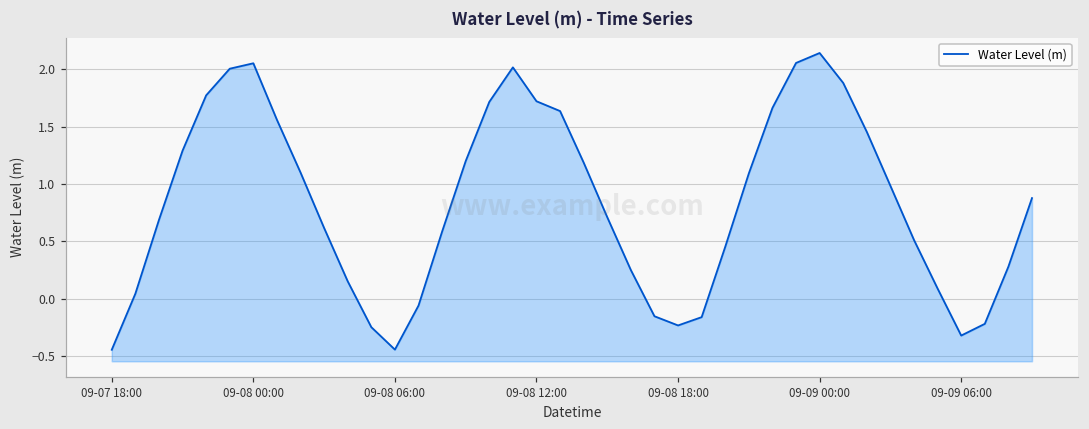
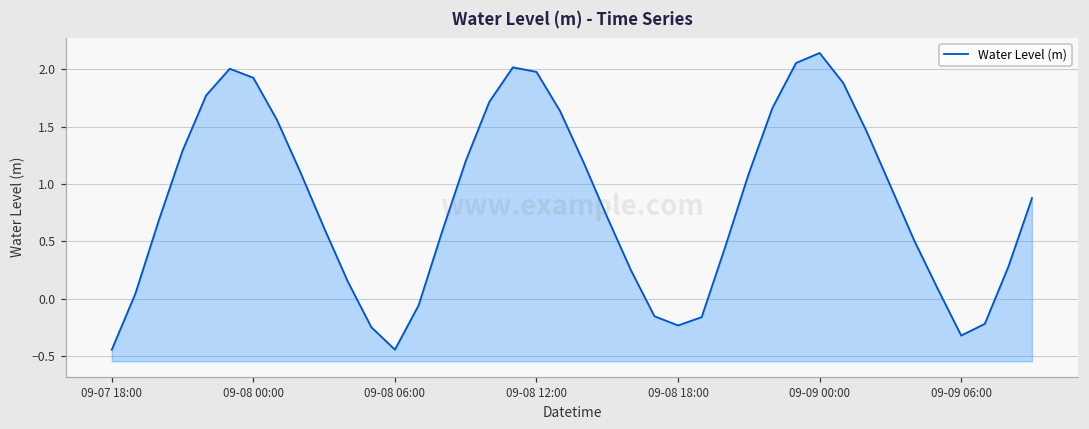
  {
    "09-07 18:00": -0.44,
-   "09-08 00:00": 2.05,
+   "09-08 00:00": 1.93,
    "09-08 06:00": -0.44,
-   "09-08 12:00": 1.72,
+   "09-08 12:00": 1.98,
    "09-08 18:00": -0.23,
    "09-09 00:00": 2.14,
    "09-09 06:00": -0.32
  }
